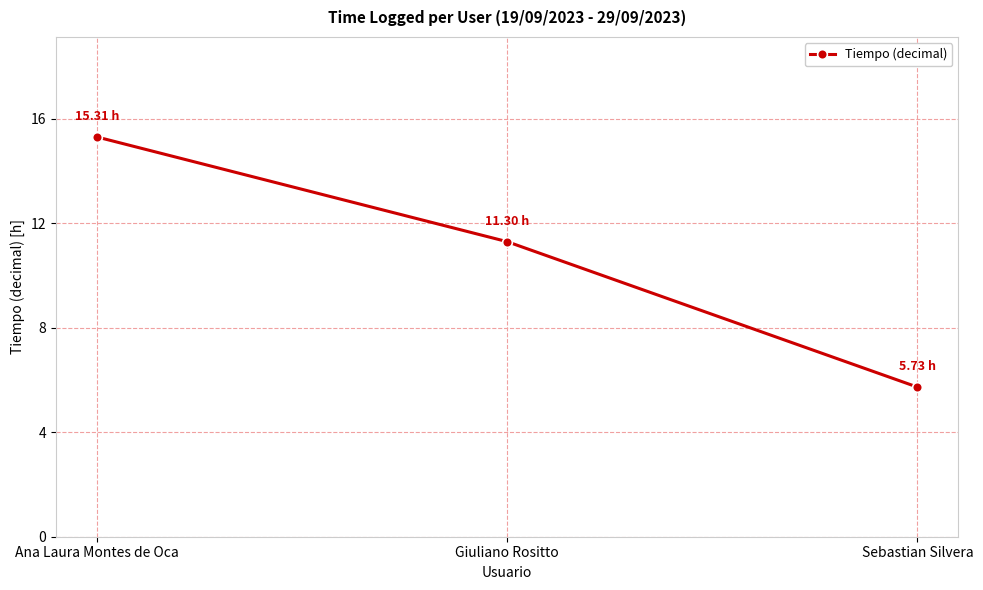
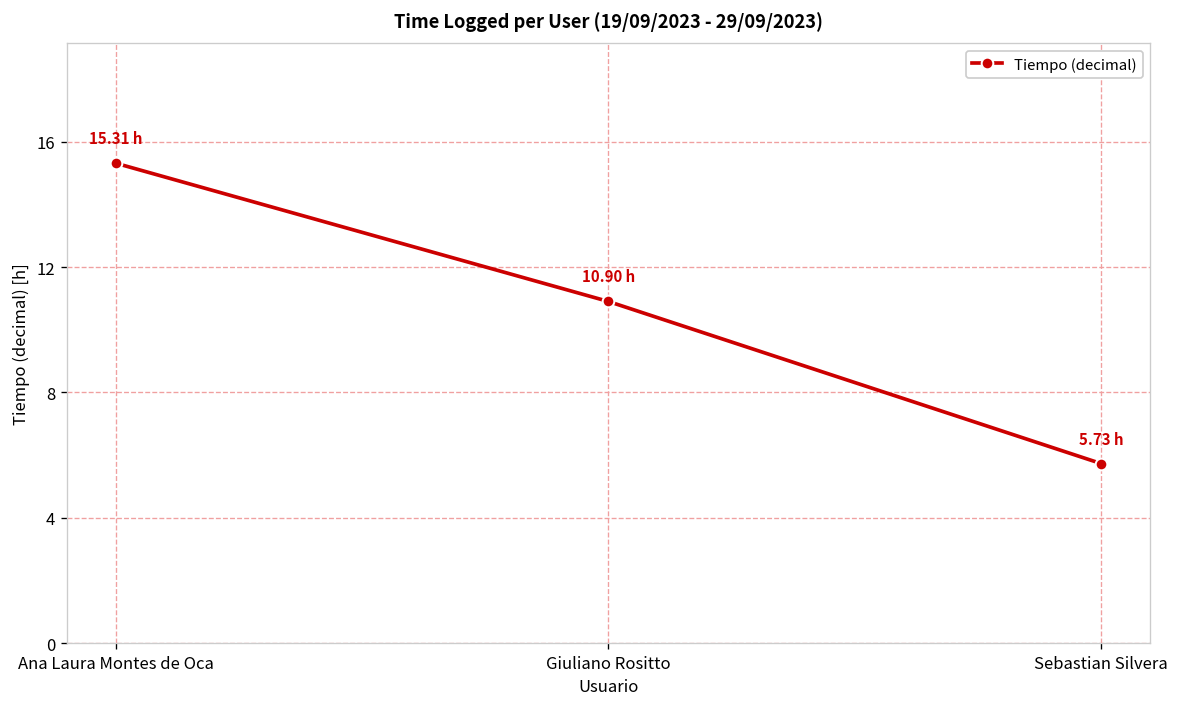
  {
    "Ana Laura Montes de Oca": 15.31,
-   "Giuliano Rositto": 11.30,
+   "Giuliano Rositto": 10.90,
    "Sebastian Silvera": 5.73
  }
